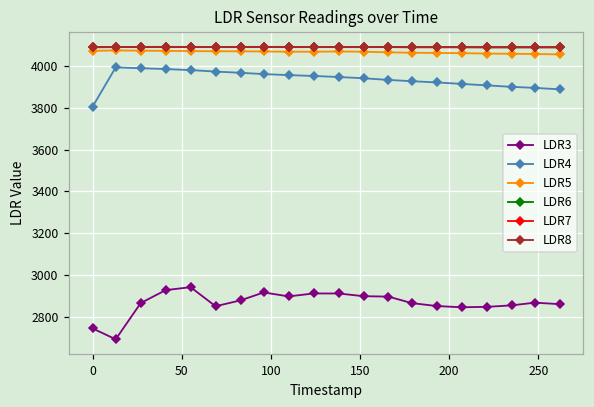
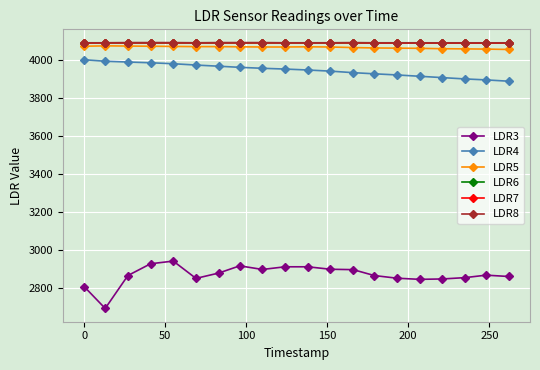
  {
    "LDR3": {
-     "0": 2750
+     "0": 2810
    },
    "LDR4": {
-     "0": 3810
+     "0": 4000
    },
    "LDR5": {
      "0": 4070
    },
    "LDR8": {
      "0": 4090
    }
  }
